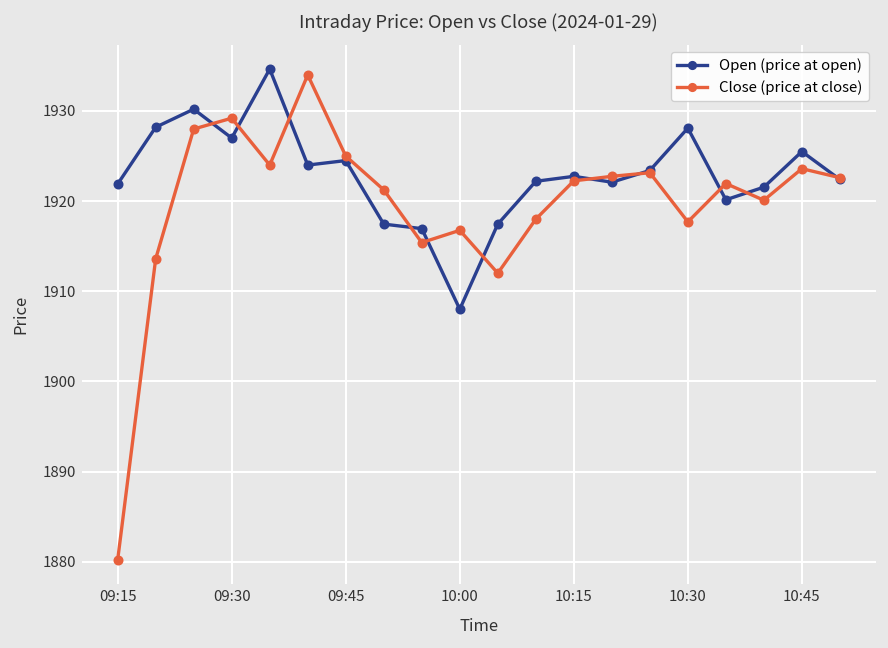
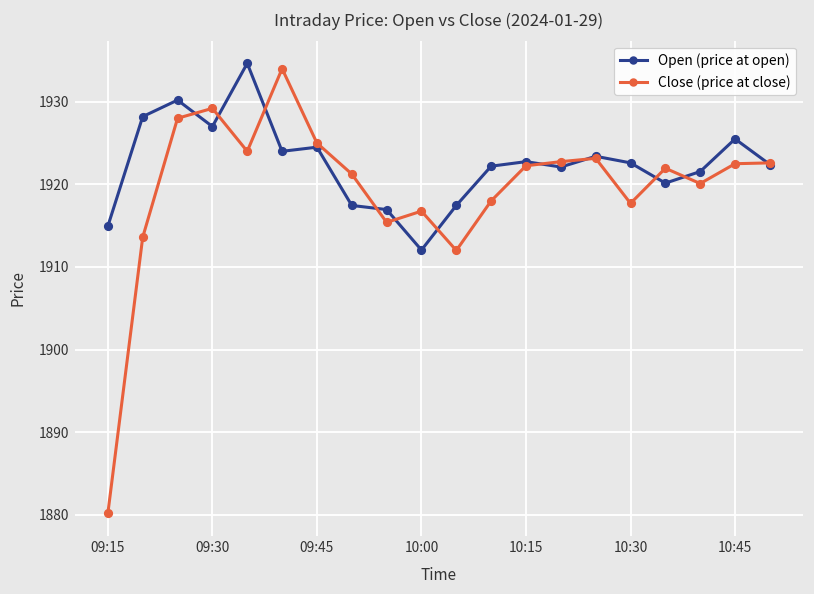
  {
    "Open (price at open)": {
-     "09:15": 1922,
+     "09:15": 1915,
      "09:30": 1927,
      "09:45": 1925,
-     "10:00": 1908,
+     "10:00": 1912,
      "10:15": 1923,
-     "10:30": 1928,
+     "10:30": 1923,
      "10:45": 1926
    },
    "Close (price at close)": {
      "09:15": 1880,
      "09:30": 1929,
      "09:45": 1925,
      "10:00": 1917,
      "10:15": 1922,
      "10:30": 1918,
-     "10:45": 1924
+     "10:45": 1923
    }
  }
